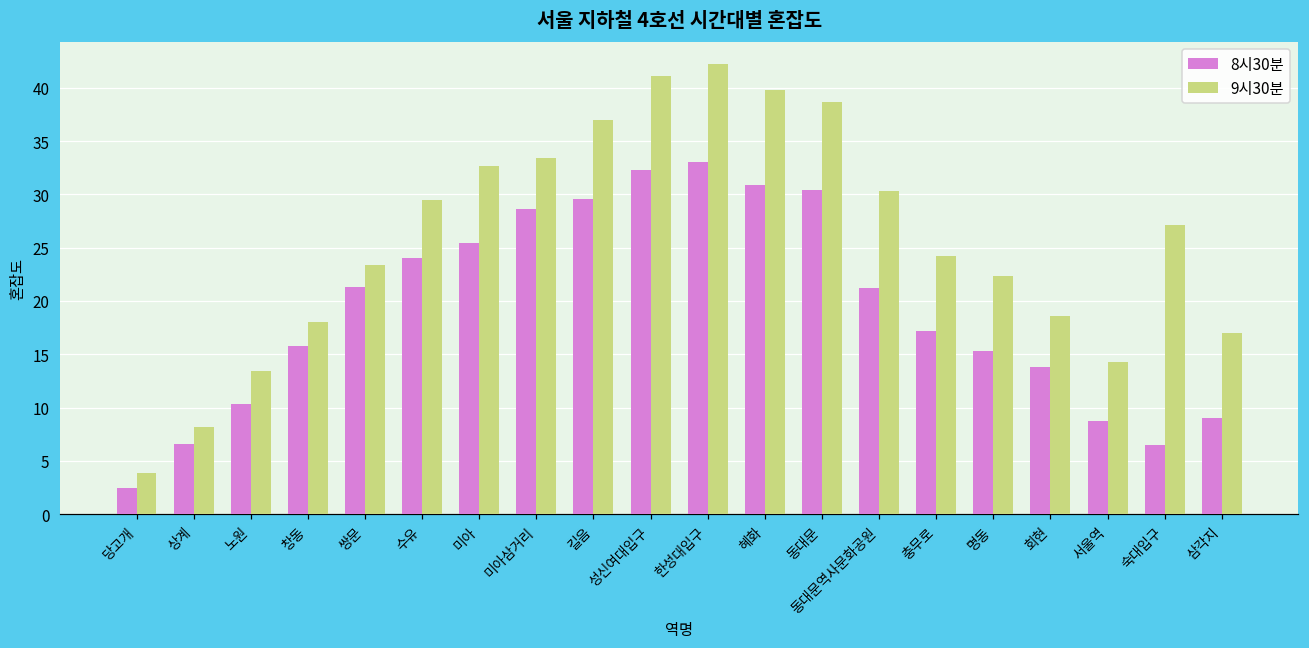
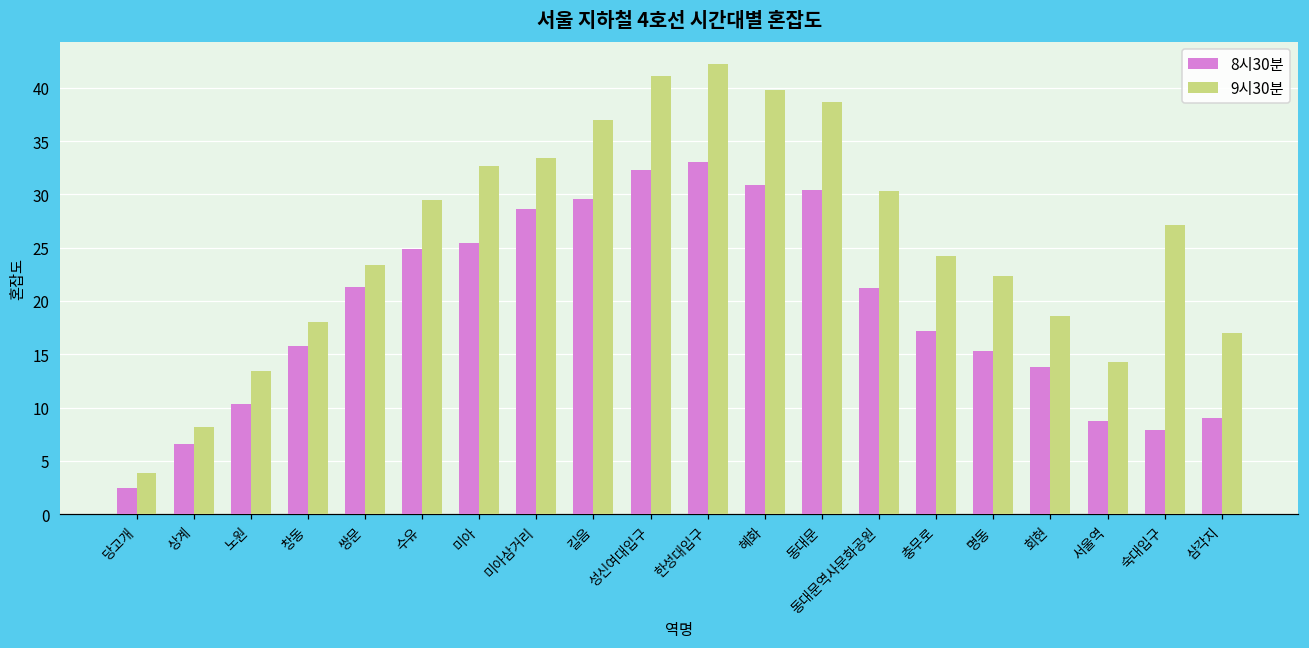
  {
    "8시30분": {
      "당고개": 3,
      "상계": 7,
      "노원": 10,
      "창동": 16,
      "쌍문": 21,
-     "수유": 24,
+     "수유": 25,
      "미아": 25,
      "미아삼거리": 29,
      "길음": 30,
      "성신여대입구": 32,
      "한성대입구": 33,
      "혜화": 31,
      "동대문": 30,
      "동대문역사문화공원": 21,
      "충무로": 17,
      "명동": 15,
      "회현": 14,
      "서울역": 9,
-     "숙대입구": 7,
+     "숙대입구": 8,
      "삼각지": 9
    },
    "9시30분": {
      "당고개": 4,
      "상계": 8,
      "노원": 13,
      "창동": 18,
      "쌍문": 23,
      "수유": 30,
      "미아": 33,
      "미아삼거리": 33,
      "길음": 37,
      "성신여대입구": 41,
      "한성대입구": 42,
      "혜화": 40,
      "동대문": 39,
      "동대문역사문화공원": 30,
      "충무로": 24,
      "명동": 22,
      "회현": 19,
      "서울역": 14,
      "숙대입구": 27,
      "삼각지": 17
    }
  }
